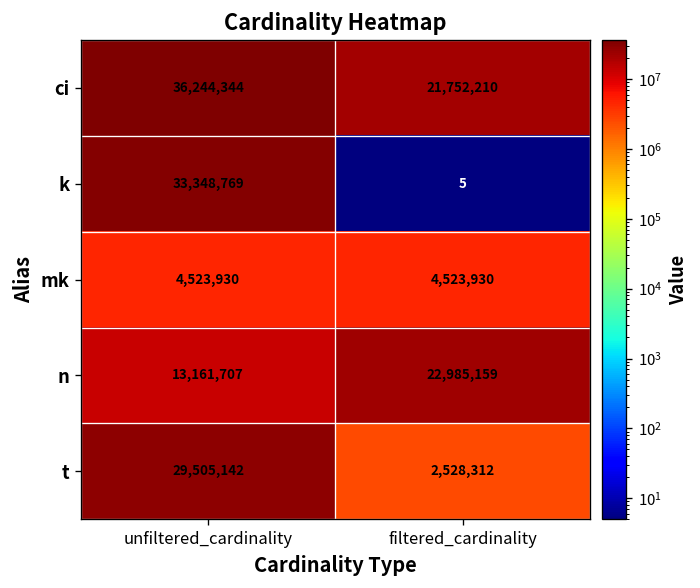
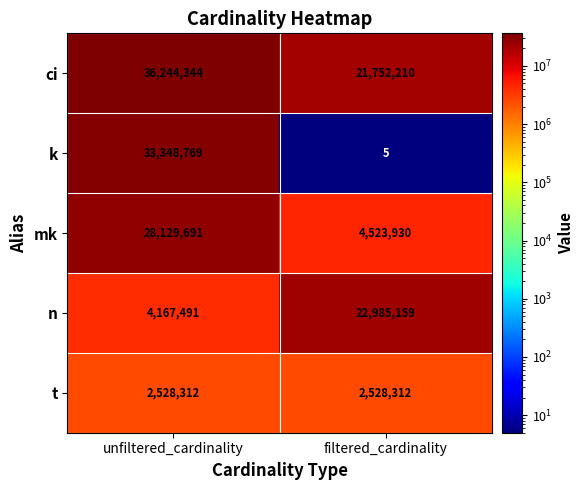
  {
    "ci": {
      "unfiltered_cardinality": "36,244,344",
      "filtered_cardinality": "21,752,210"
    },
    "k": {
      "unfiltered_cardinality": "33,348,769",
      "filtered_cardinality": "5"
    },
    "mk": {
-     "unfiltered_cardinality": "4,523,930",
+     "unfiltered_cardinality": "28,129,691",
      "filtered_cardinality": "4,523,930"
    },
    "n": {
-     "unfiltered_cardinality": "13,161,707",
+     "unfiltered_cardinality": "4,167,491",
      "filtered_cardinality": "22,985,159"
    },
    "t": {
-     "unfiltered_cardinality": "29,505,142",
+     "unfiltered_cardinality": "2,528,312",
      "filtered_cardinality": "2,528,312"
    }
  }
